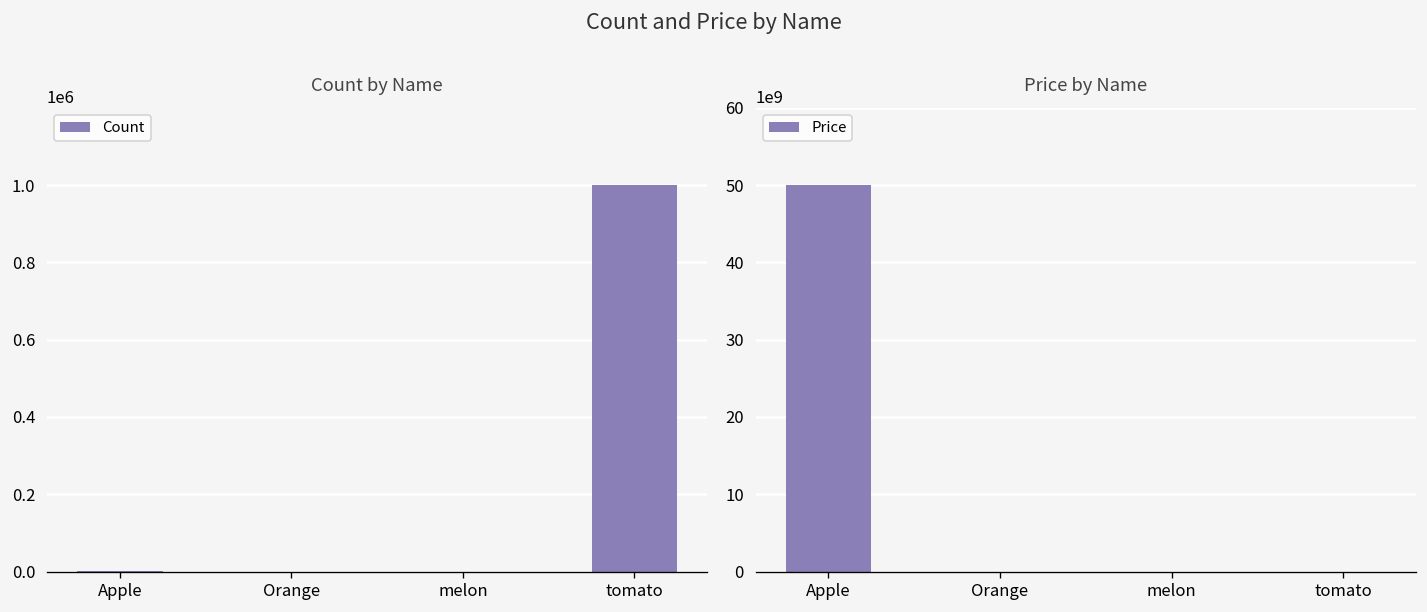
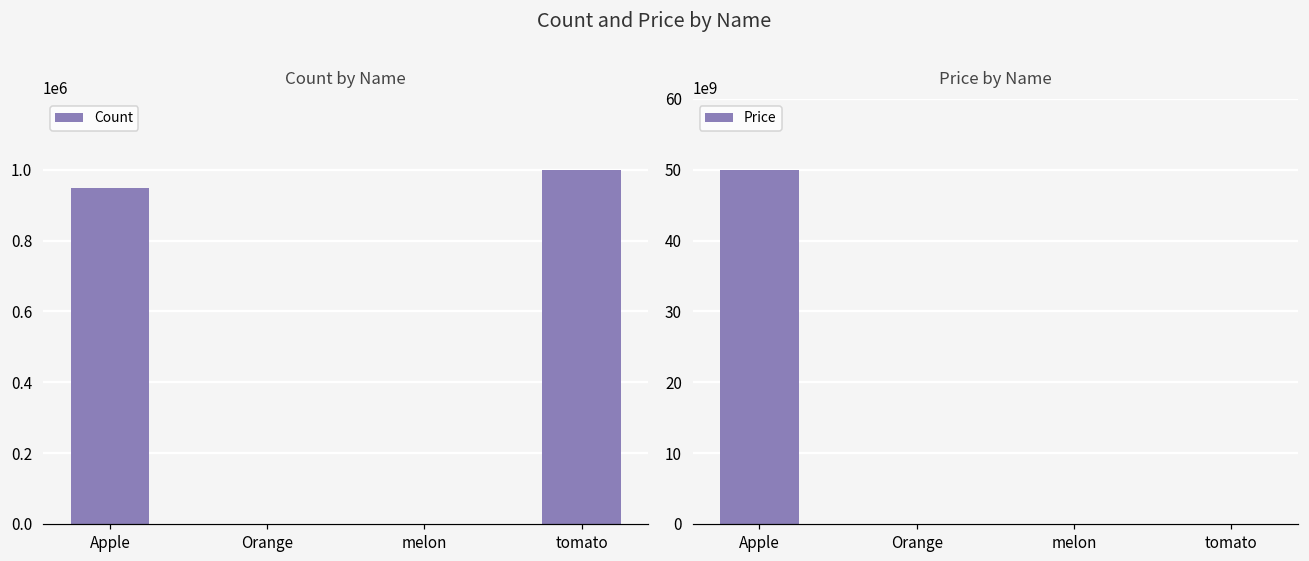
  {
    "Count by Name": {
-     "Apple": 0,
+     "Apple": 950000,
      "tomato": 1000000
    },
    "Price by Name": {
      "Apple": 50000000000,
      "tomato": 0
    }
  }
